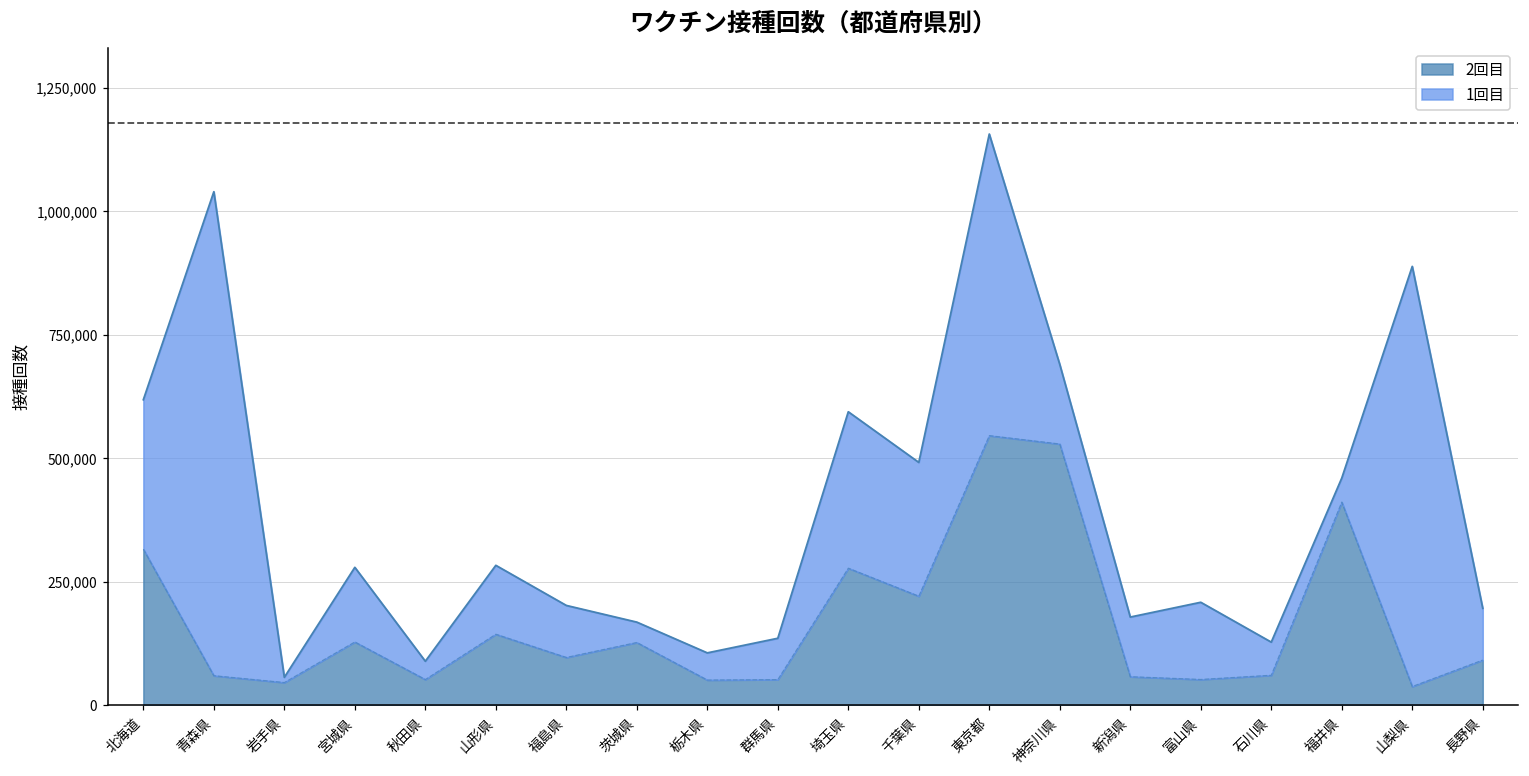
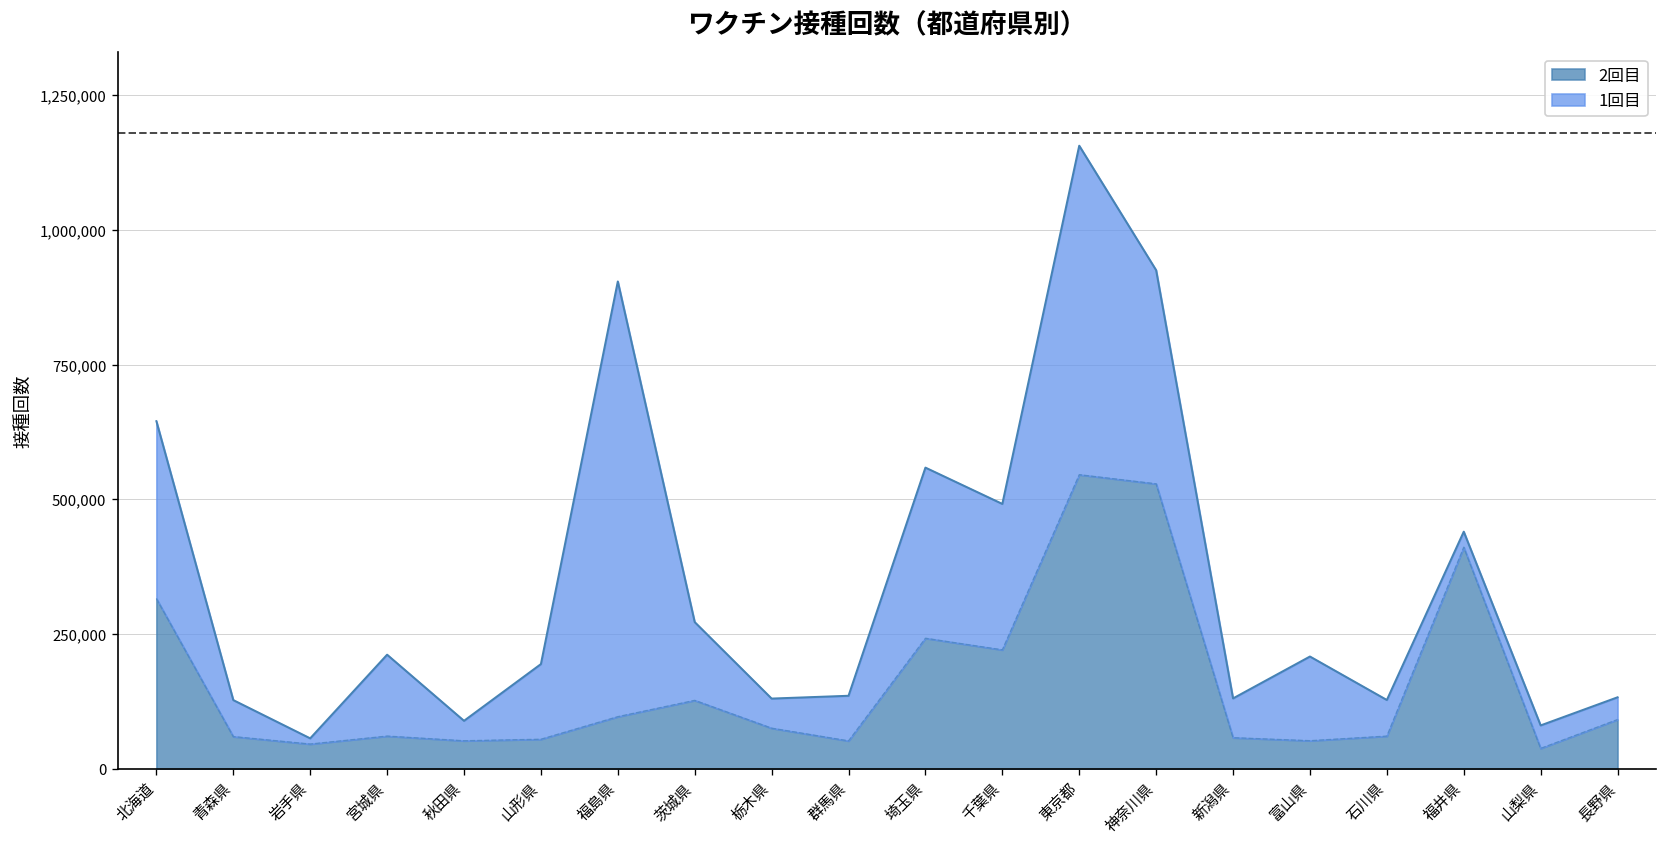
  {
    "2回目": {
      "北海道": "320,000",
      "青森県": "60,000",
      "岩手県": "50,000",
-     "宮城県": "130,000",
+     "宮城県": "60,000",
      "秋田県": "50,000",
-     "山形県": "140,000",
+     "山形県": "60,000",
      "福島県": "100,000",
      "茨城県": "130,000",
-     "栃木県": "50,000",
+     "栃木県": "80,000",
      "群馬県": "50,000",
-     "埼玉県": "280,000",
+     "埼玉県": "240,000",
      "千葉県": "220,000",
      "東京都": "550,000",
      "神奈川県": "530,000",
      "新潟県": "60,000",
      "富山県": "50,000",
      "石川県": "60,000",
      "福井県": "410,000",
      "山梨県": "40,000",
      "長野県": "90,000"
    },
    "1回目": {
-     "北海道": "300,000",
-     "青森県": "980,000",
+     "北海道": "330,000",
+     "青森県": "70,000",
      "岩手県": "10,000",
      "宮城県": "150,000",
      "秋田県": "40,000",
      "山形県": "140,000",
-     "福島県": "110,000",
-     "茨城県": "40,000",
+     "福島県": "810,000",
+     "茨城県": "150,000",
      "栃木県": "50,000",
      "群馬県": "80,000",
      "埼玉県": "320,000",
      "千葉県": "270,000",
      "東京都": "610,000",
-     "神奈川県": "160,000",
-     "新潟県": "120,000",
+     "神奈川県": "400,000",
+     "新潟県": "70,000",
      "富山県": "160,000",
      "石川県": "70,000",
-     "福井県": "50,000",
-     "山梨県": "850,000",
-     "長野県": "100,000"
+     "福井県": "30,000",
+     "山梨県": "40,000",
+     "長野県": "40,000"
    }
  }
